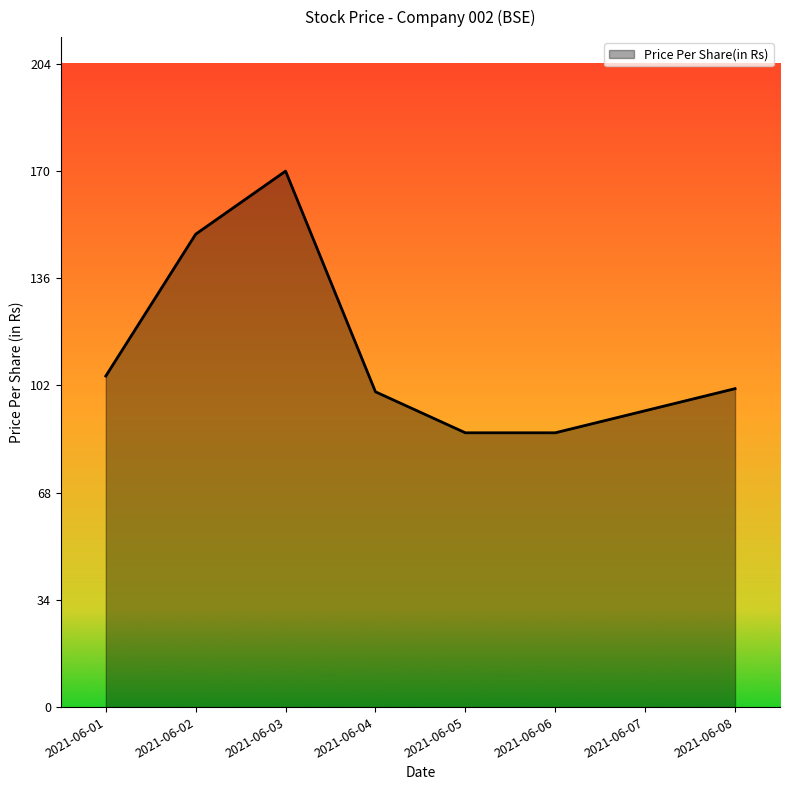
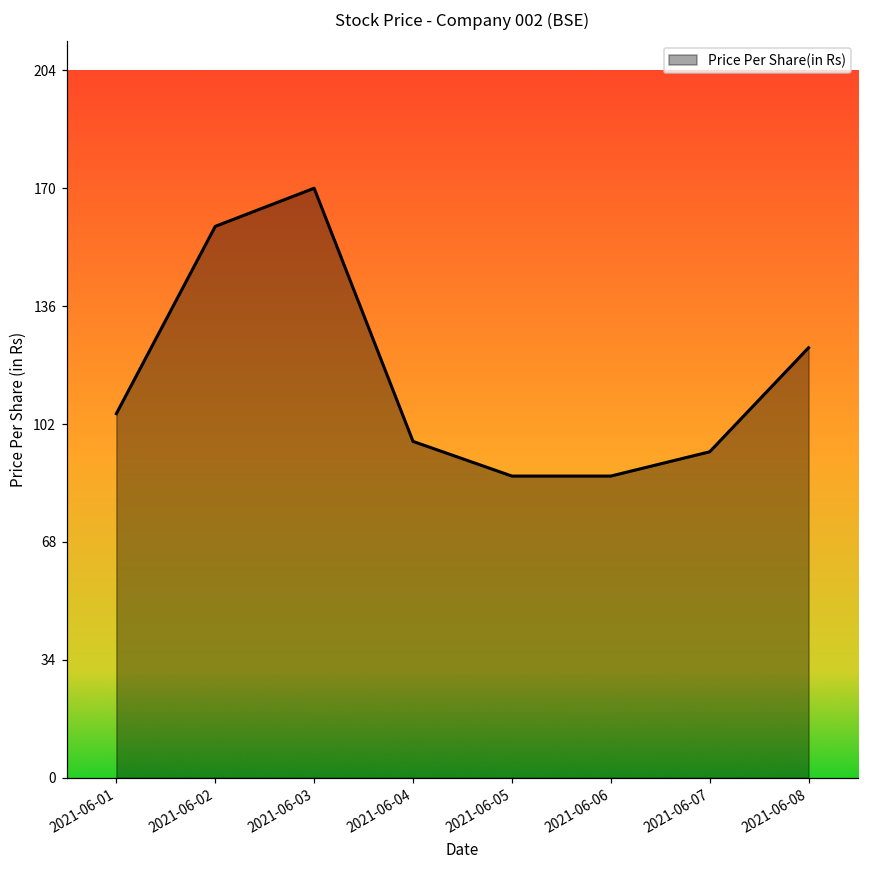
  {
    "2021-06-01": 105,
-   "2021-06-02": 150,
+   "2021-06-02": 159,
    "2021-06-03": 170,
-   "2021-06-04": 100,
+   "2021-06-04": 97,
    "2021-06-05": 87,
    "2021-06-06": 87,
    "2021-06-07": 94,
-   "2021-06-08": 101
+   "2021-06-08": 124
  }
